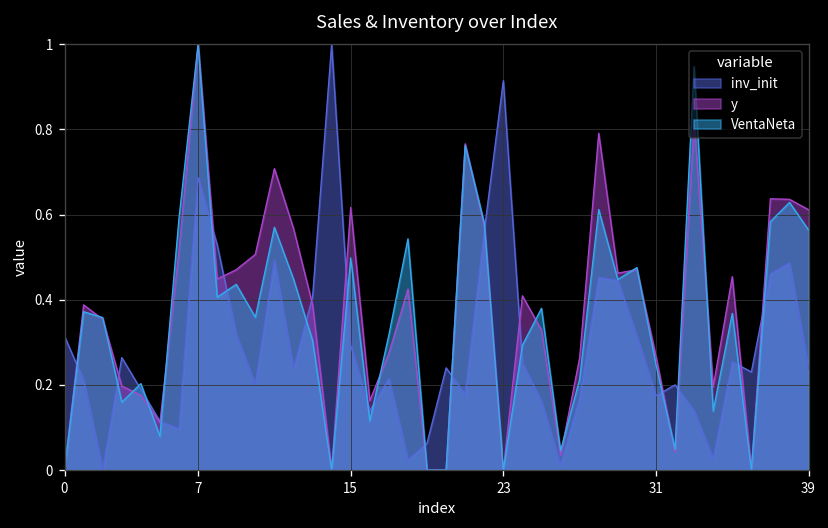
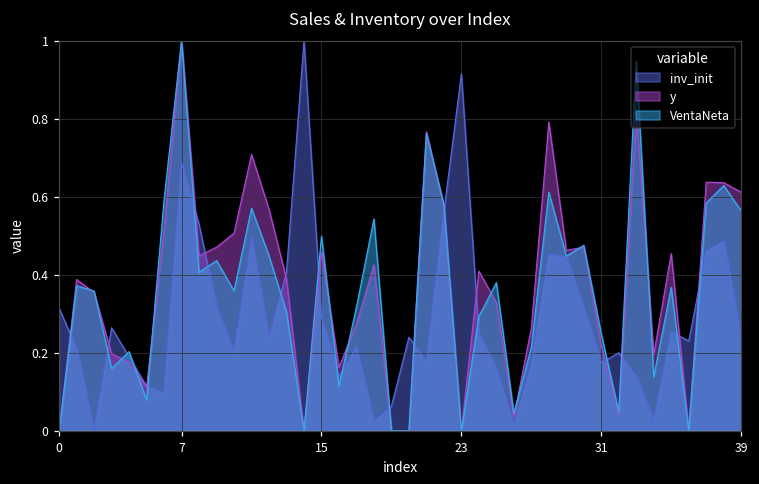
  {
    "y": {
-     "15": 0.62,
-     "31": 0.27,
+     "15": 0.46,
+     "31": 0.22,
      "39": 0.61
    }
  }
